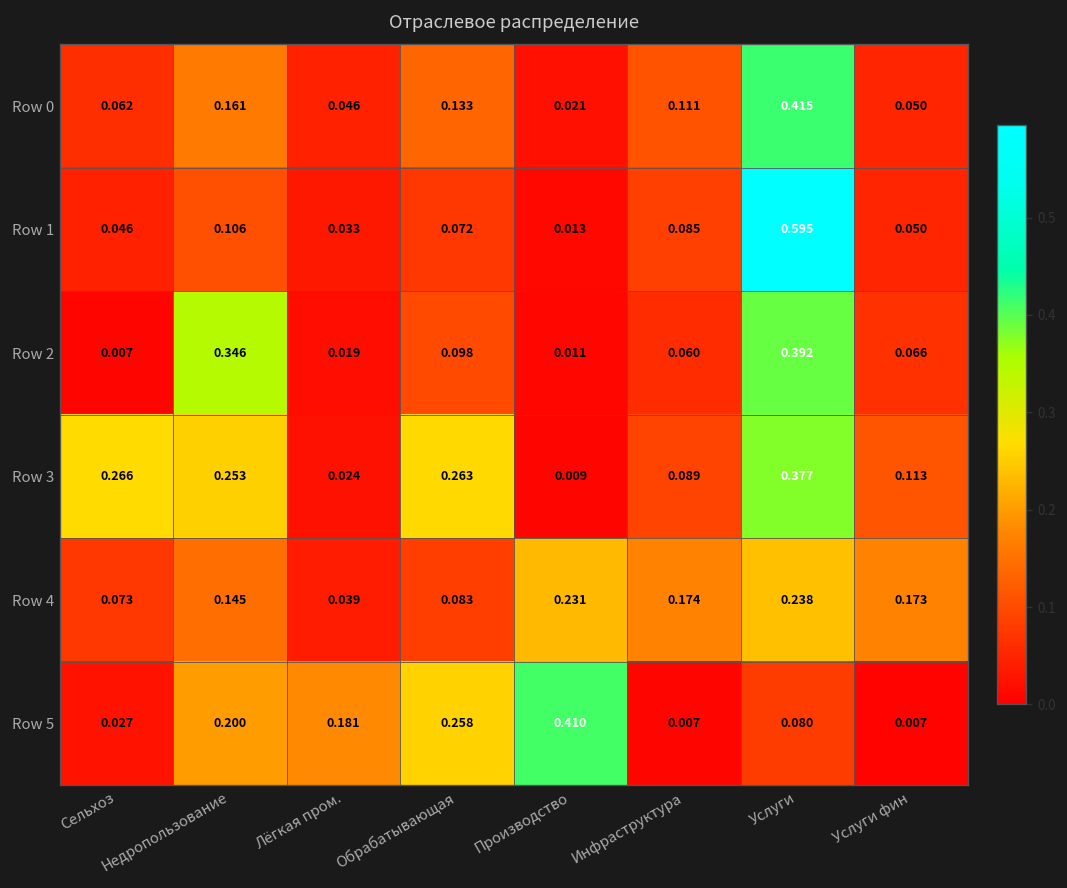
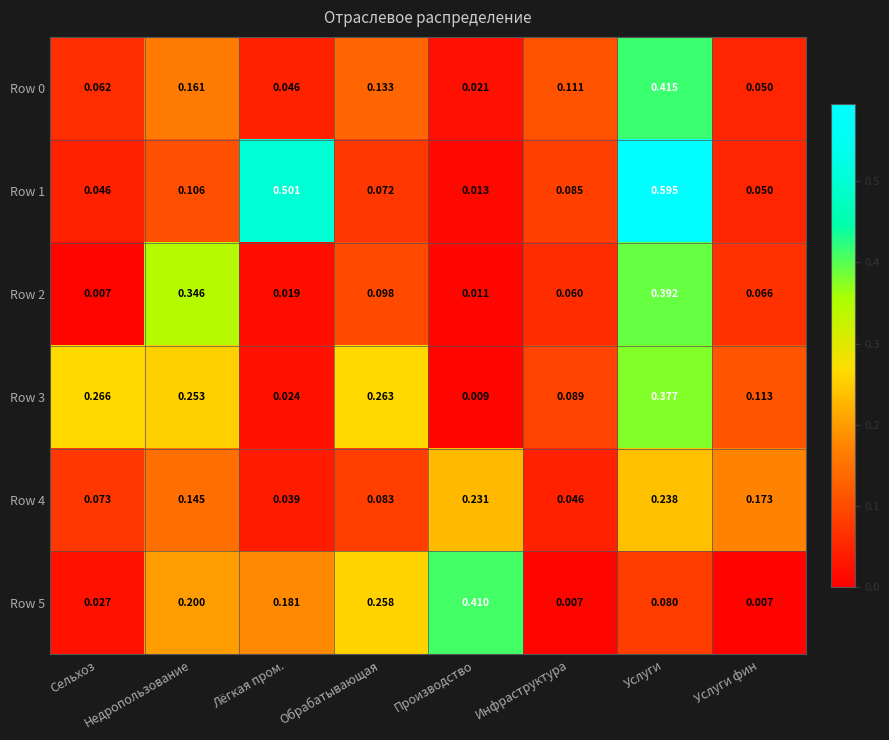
  {
    "Row 0": {
      "Сельхоз": 0.062,
      "Недропользование": 0.161,
      "Лёгкая пром.": 0.046,
      "Обрабатывающая": 0.133,
      "Производство": 0.021,
      "Инфраструктура": 0.111,
      "Услуги": 0.415,
      "Услуги фин": 0.050
    },
    "Row 1": {
      "Сельхоз": 0.046,
      "Недропользование": 0.106,
-     "Лёгкая пром.": 0.033,
+     "Лёгкая пром.": 0.501,
      "Обрабатывающая": 0.072,
      "Производство": 0.013,
      "Инфраструктура": 0.085,
      "Услуги": 0.595,
      "Услуги фин": 0.050
    },
    "Row 2": {
      "Сельхоз": 0.007,
      "Недропользование": 0.346,
      "Лёгкая пром.": 0.019,
      "Обрабатывающая": 0.098,
      "Производство": 0.011,
      "Инфраструктура": 0.060,
      "Услуги": 0.392,
      "Услуги фин": 0.066
    },
    "Row 3": {
      "Сельхоз": 0.266,
      "Недропользование": 0.253,
      "Лёгкая пром.": 0.024,
      "Обрабатывающая": 0.263,
      "Производство": 0.009,
      "Инфраструктура": 0.089,
      "Услуги": 0.377,
      "Услуги фин": 0.113
    },
    "Row 4": {
      "Сельхоз": 0.073,
      "Недропользование": 0.145,
      "Лёгкая пром.": 0.039,
      "Обрабатывающая": 0.083,
      "Производство": 0.231,
-     "Инфраструктура": 0.174,
+     "Инфраструктура": 0.046,
      "Услуги": 0.238,
      "Услуги фин": 0.173
    },
    "Row 5": {
      "Сельхоз": 0.027,
      "Недропользование": 0.200,
      "Лёгкая пром.": 0.181,
      "Обрабатывающая": 0.258,
      "Производство": 0.410,
      "Инфраструктура": 0.007,
      "Услуги": 0.080,
      "Услуги фин": 0.007
    }
  }
